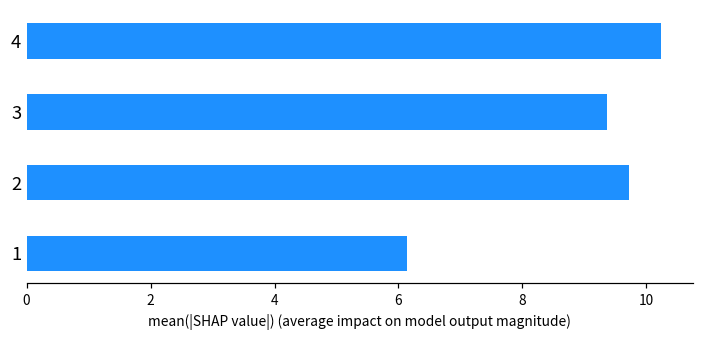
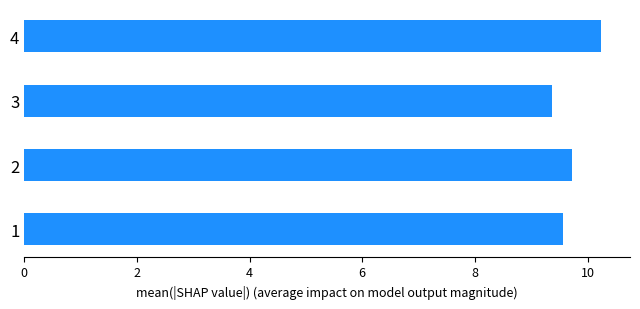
  {
    "4": 10.2,
    "3": 9.4,
    "2": 9.7,
-   "1": 6.1
+   "1": 9.6
  }
